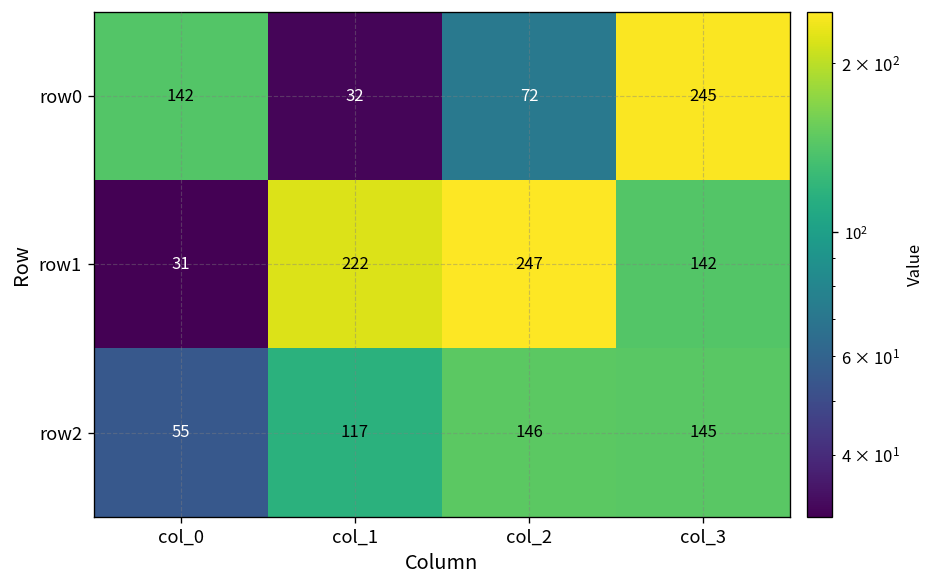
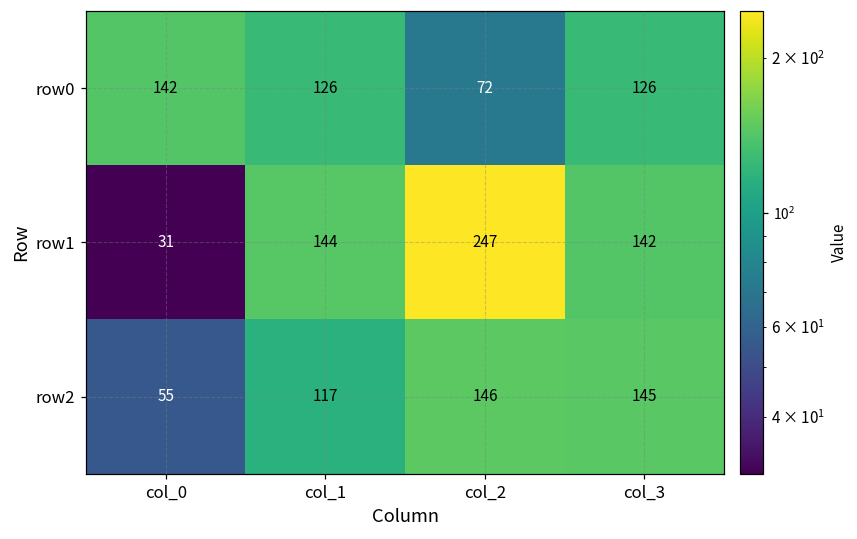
  {
    "row0": {
      "col_0": 142,
-     "col_1": 32,
+     "col_1": 126,
      "col_2": 72,
-     "col_3": 245
+     "col_3": 126
    },
    "row1": {
      "col_0": 31,
-     "col_1": 222,
+     "col_1": 144,
      "col_2": 247,
      "col_3": 142
    },
    "row2": {
      "col_0": 55,
      "col_1": 117,
      "col_2": 146,
      "col_3": 145
    }
  }
